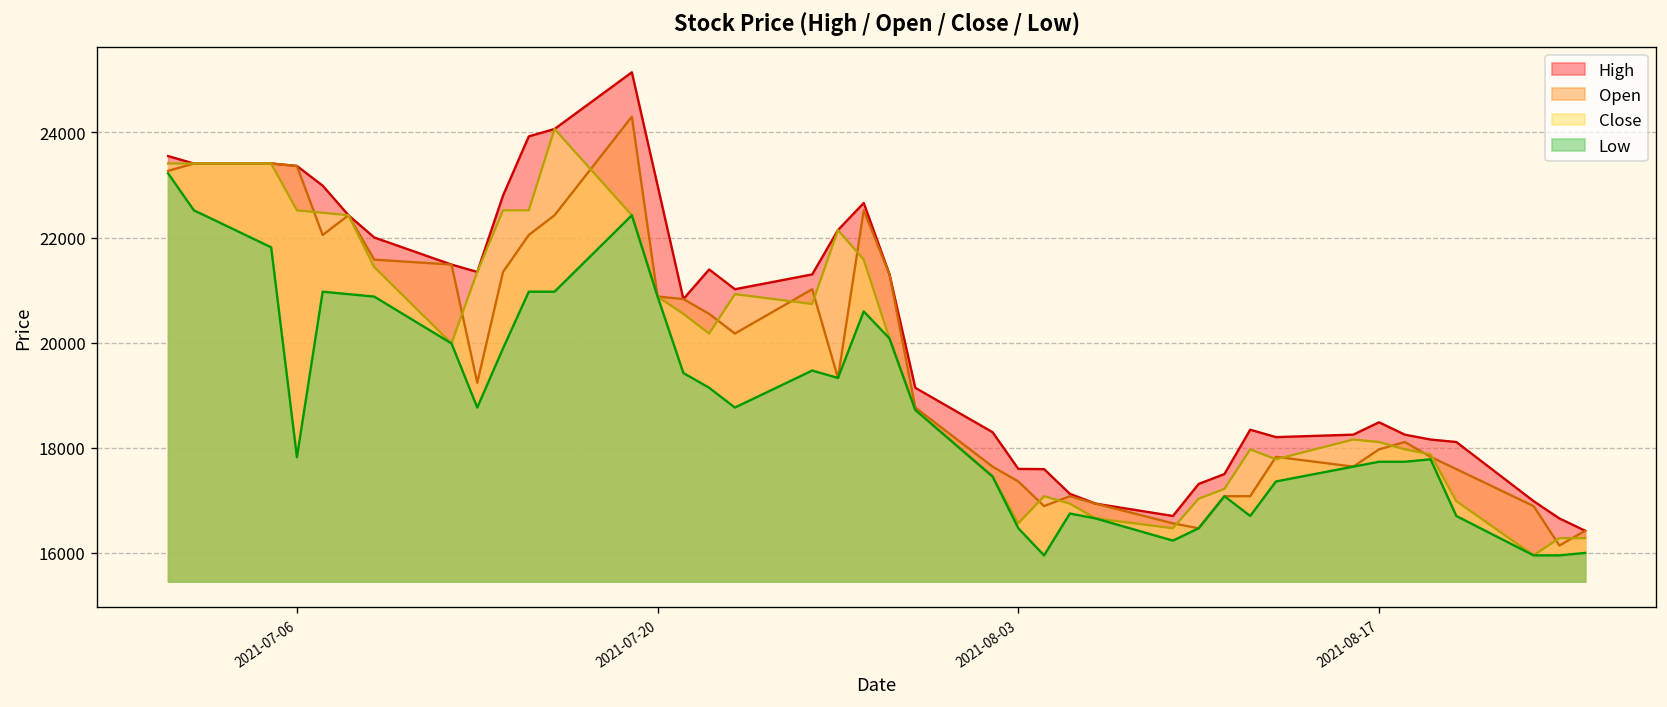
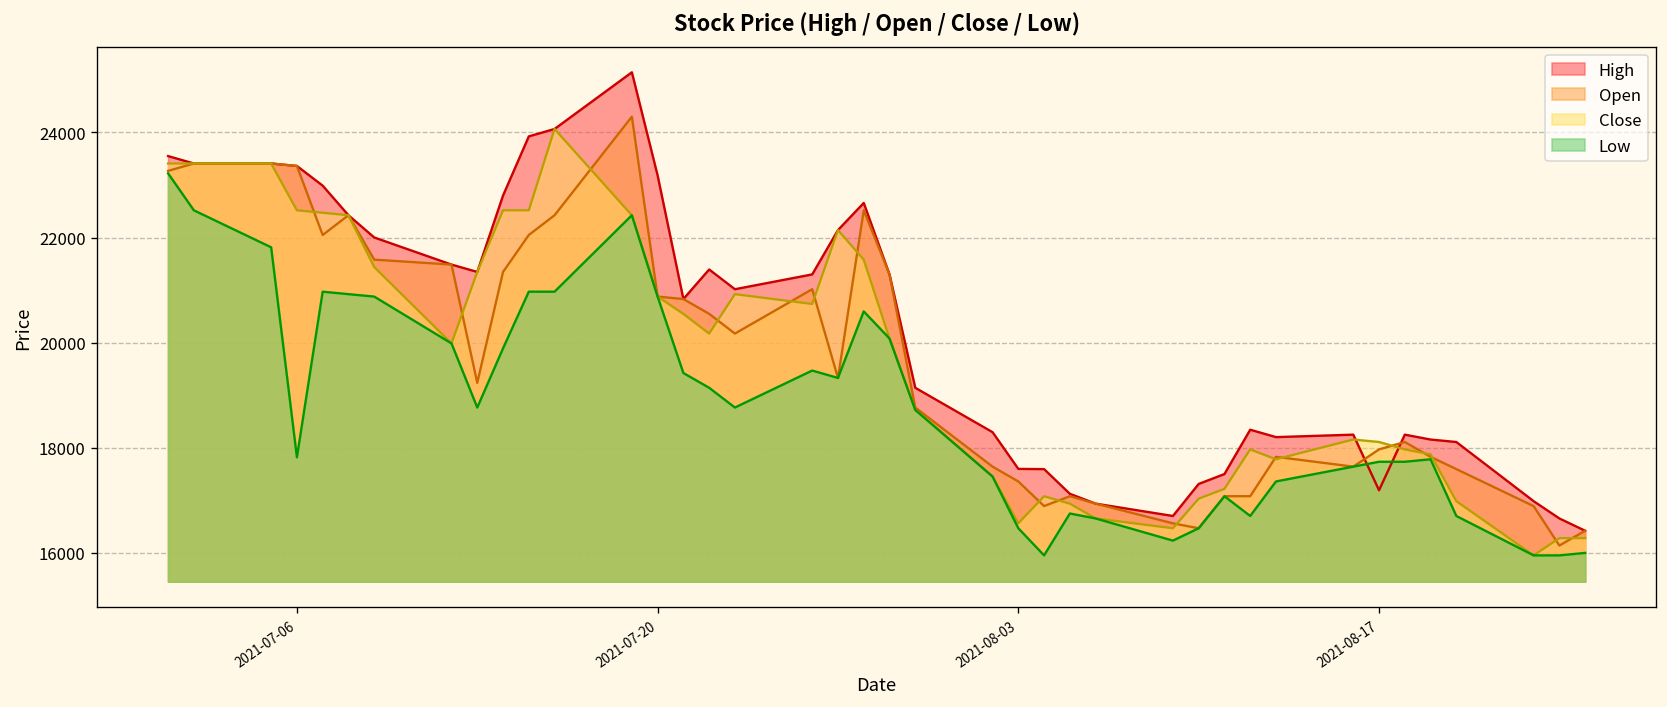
  {
    "High": {
-     "2021-07-20": 23000,
+     "2021-07-20": 23200,
      "2021-08-03": 17600,
-     "2021-08-17": 18500
+     "2021-08-17": 17200
    },
    "Low": {
      "2021-07-06": 17800,
      "2021-08-03": 16500,
      "2021-08-17": 17700
    }
  }
